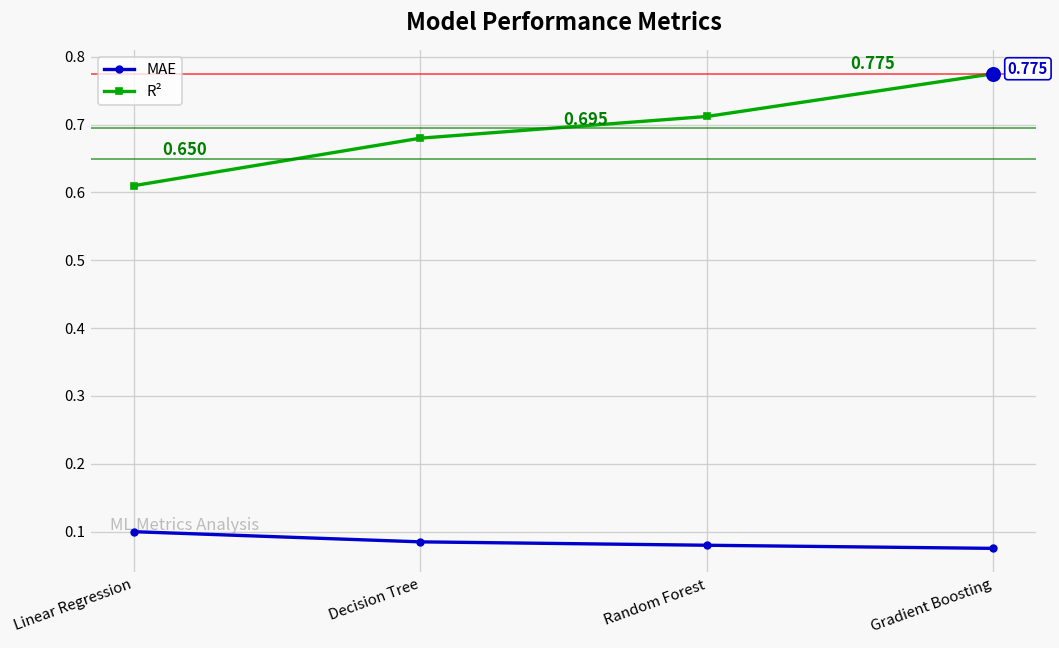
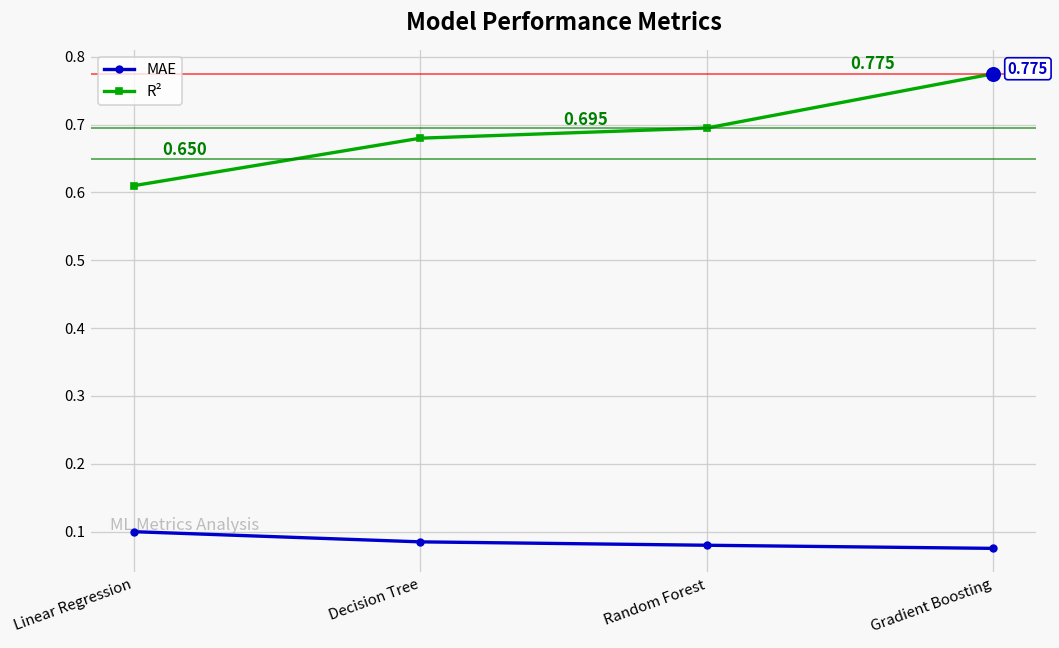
  {
    "R²": {
      "Linear Regression": 0.61,
      "Decision Tree": 0.68,
-     "Random Forest": 0.71
+     "Random Forest": 0.70
    }
  }
